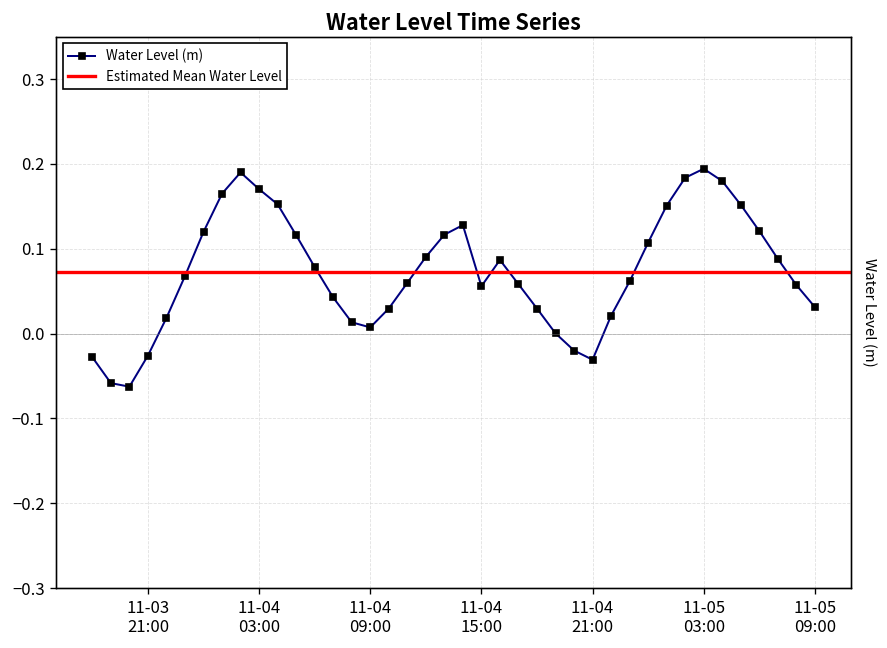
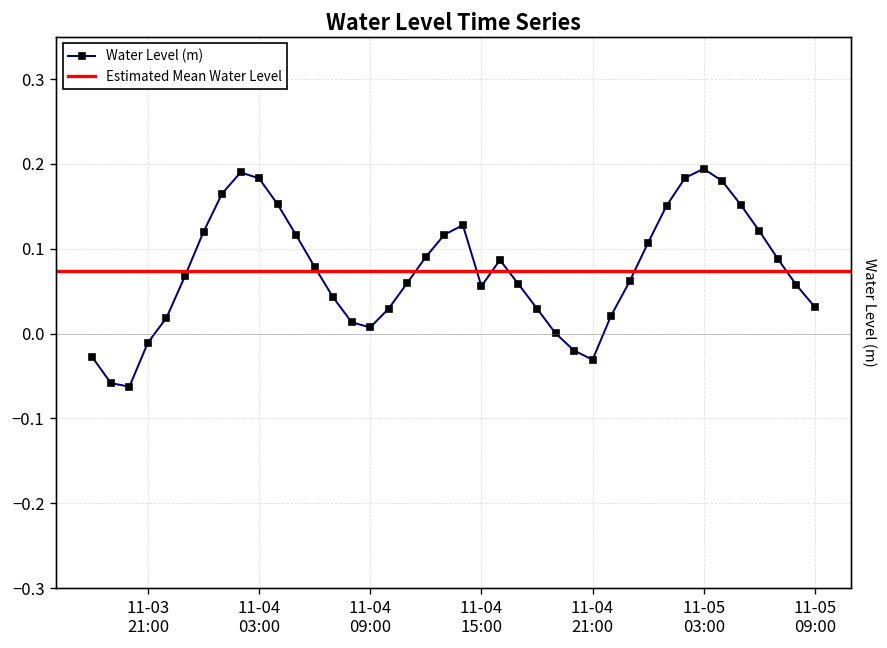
  {
-   "11-03 21:00": -0.03,
-   "11-04 03:00": 0.17,
+   "11-03 21:00": -0.01,
+   "11-04 03:00": 0.18,
    "11-04 09:00": 0.01,
    "11-04 15:00": 0.06,
    "11-04 21:00": -0.03,
    "11-05 03:00": 0.19,
    "11-05 09:00": 0.03
  }
